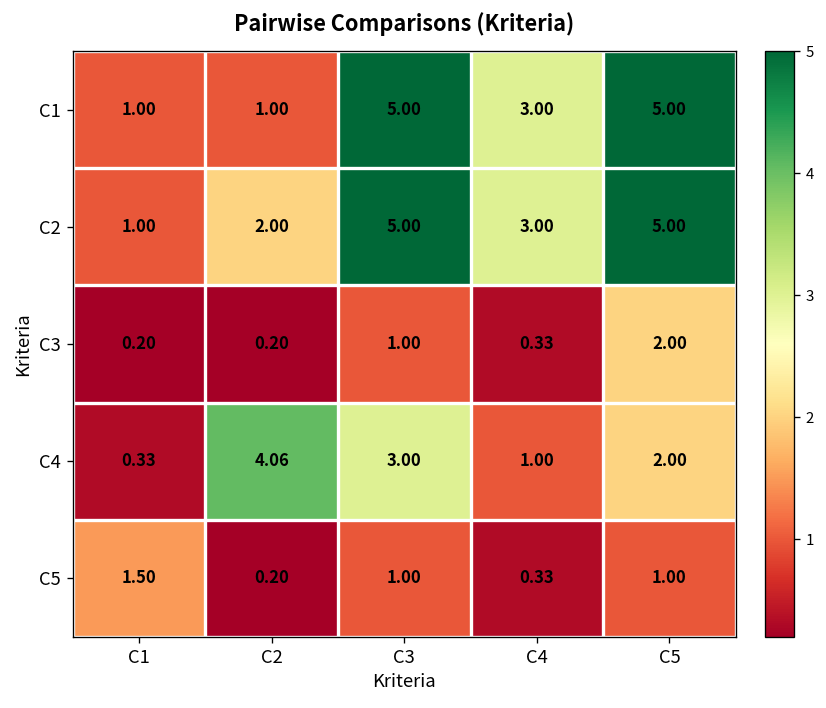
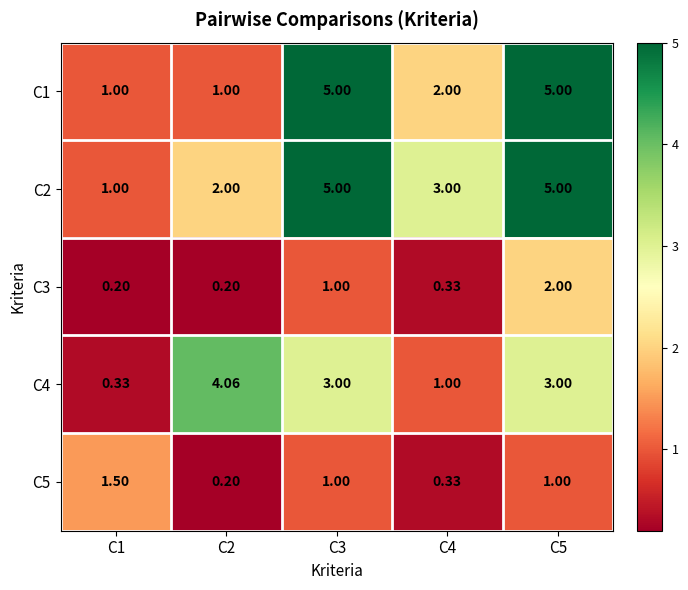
  {
    "C1": {
      "C1": 1.00,
      "C2": 1.00,
      "C3": 5.00,
-     "C4": 3.00,
+     "C4": 2.00,
      "C5": 5.00
    },
    "C2": {
      "C1": 1.00,
      "C2": 2.00,
      "C3": 5.00,
      "C4": 3.00,
      "C5": 5.00
    },
    "C3": {
      "C1": 0.20,
      "C2": 0.20,
      "C3": 1.00,
      "C4": 0.33,
      "C5": 2.00
    },
    "C4": {
      "C1": 0.33,
      "C2": 4.06,
      "C3": 3.00,
      "C4": 1.00,
-     "C5": 2.00
+     "C5": 3.00
    },
    "C5": {
      "C1": 1.50,
      "C2": 0.20,
      "C3": 1.00,
      "C4": 0.33,
      "C5": 1.00
    }
  }
